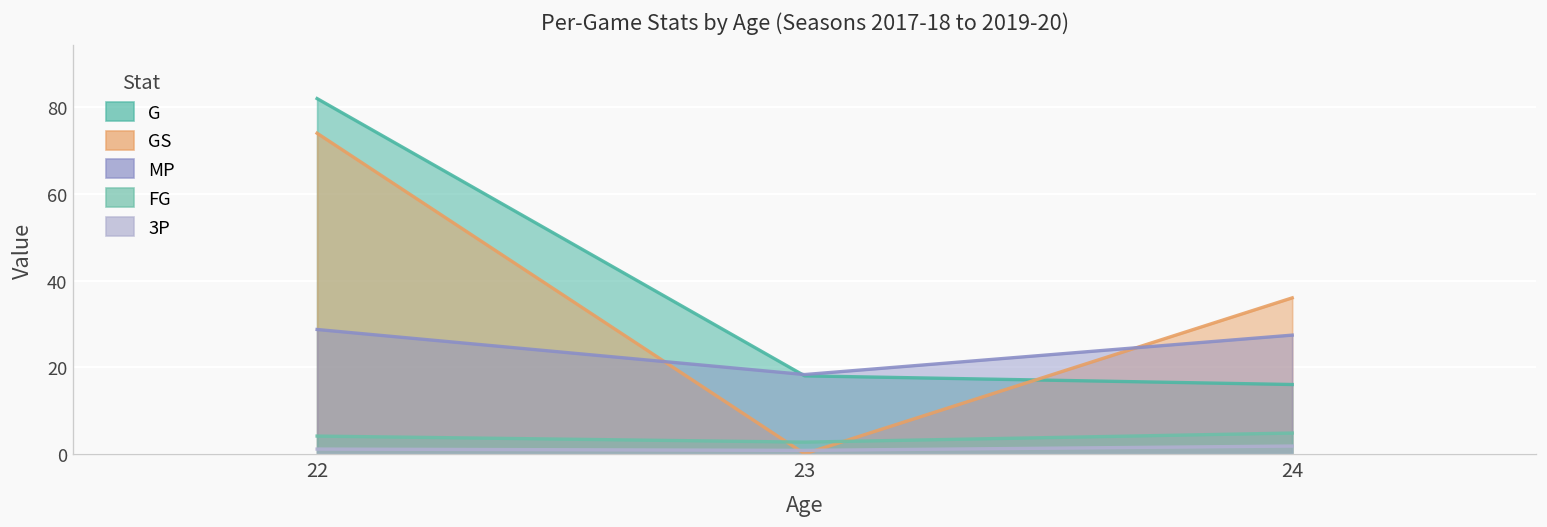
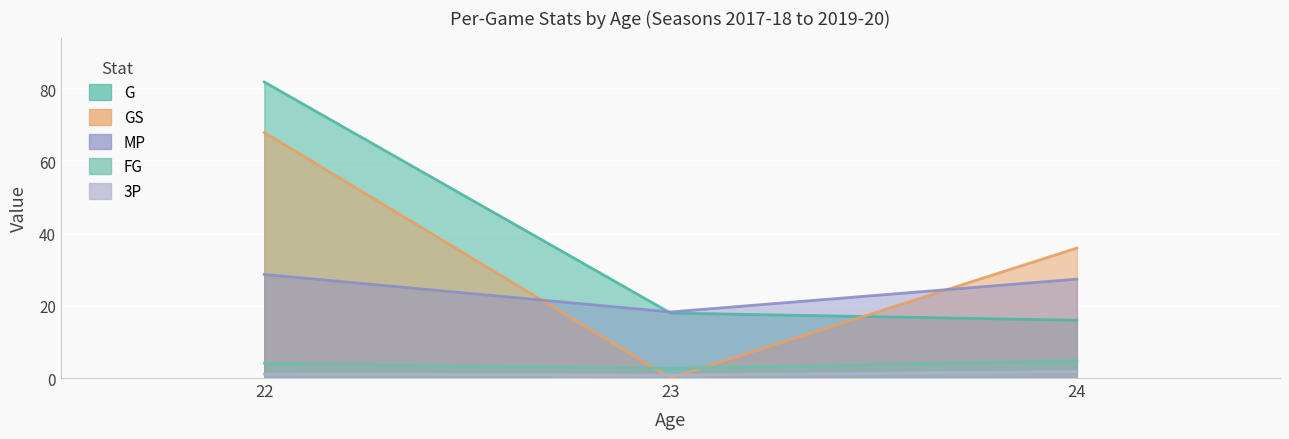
  {
    "GS": {
-     "22": 74,
+     "22": 68,
      "23": 0,
      "24": 36
    }
  }
